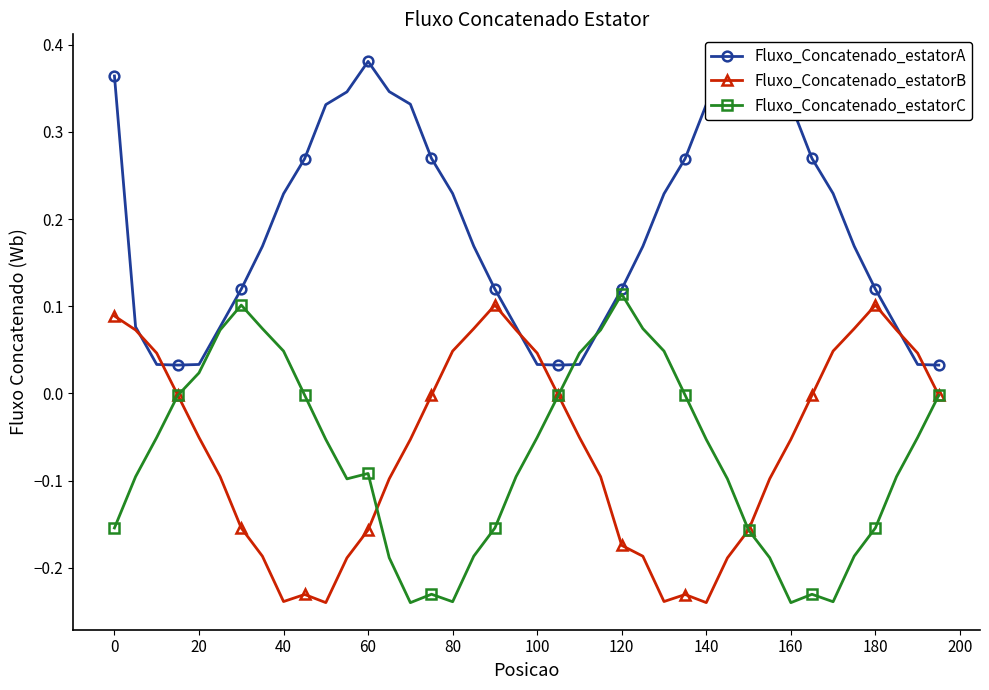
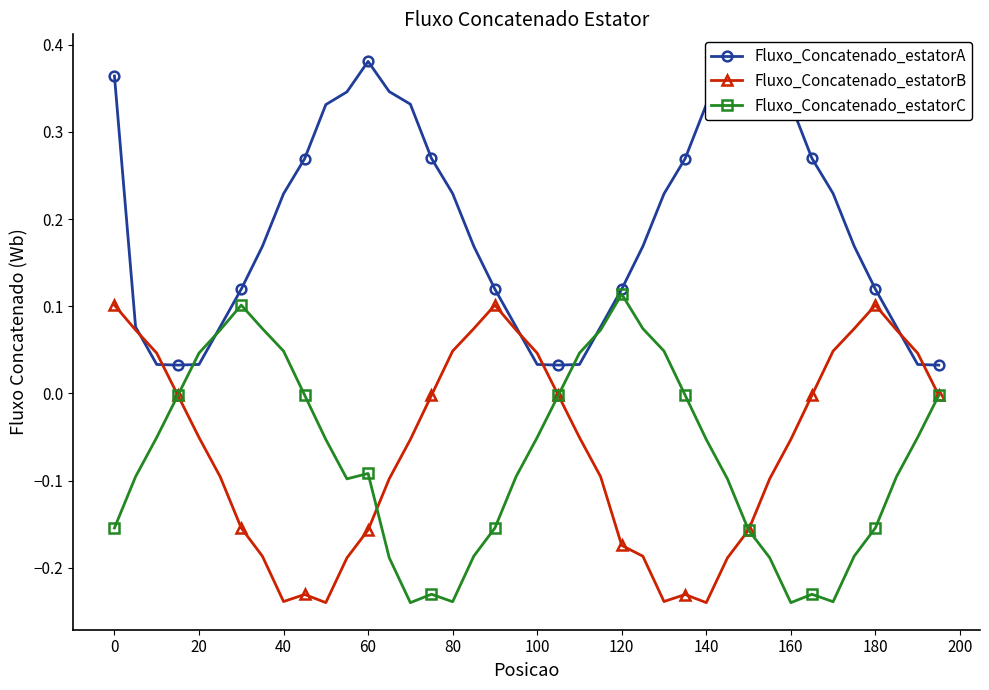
  {
    "Fluxo_Concatenado_estatorA": {
      "0": 0.36,
      "20": 0.03,
      "40": 0.23,
      "60": 0.38,
      "80": 0.23,
      "100": 0.03,
      "120": 0.12,
      "180": 0.12
    },
    "Fluxo_Concatenado_estatorB": {
-     "0": 0.09,
+     "0": 0.10,
      "20": -0.05,
      "40": -0.24,
      "60": -0.16,
      "80": 0.05,
      "100": 0.05,
      "120": -0.17,
      "140": -0.24,
      "160": -0.05,
      "180": 0.10
    },
    "Fluxo_Concatenado_estatorC": {
      "0": -0.15,
-     "20": 0.02,
+     "20": 0.05,
      "40": 0.05,
      "60": -0.09,
      "80": -0.24,
      "100": -0.05,
      "120": 0.11,
      "140": -0.05,
      "160": -0.24,
      "180": -0.15
    }
  }
